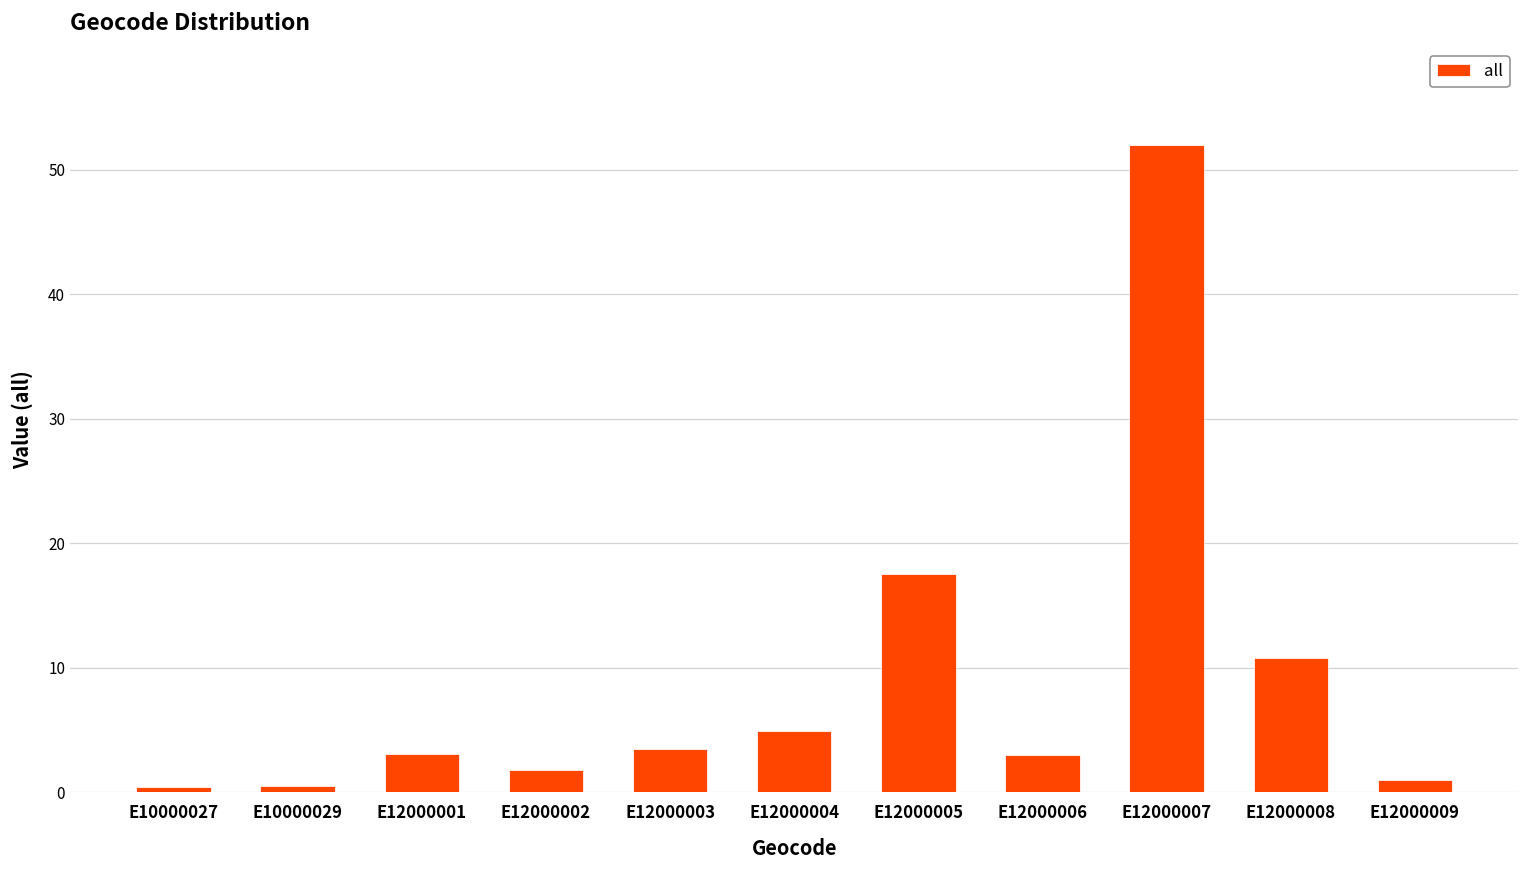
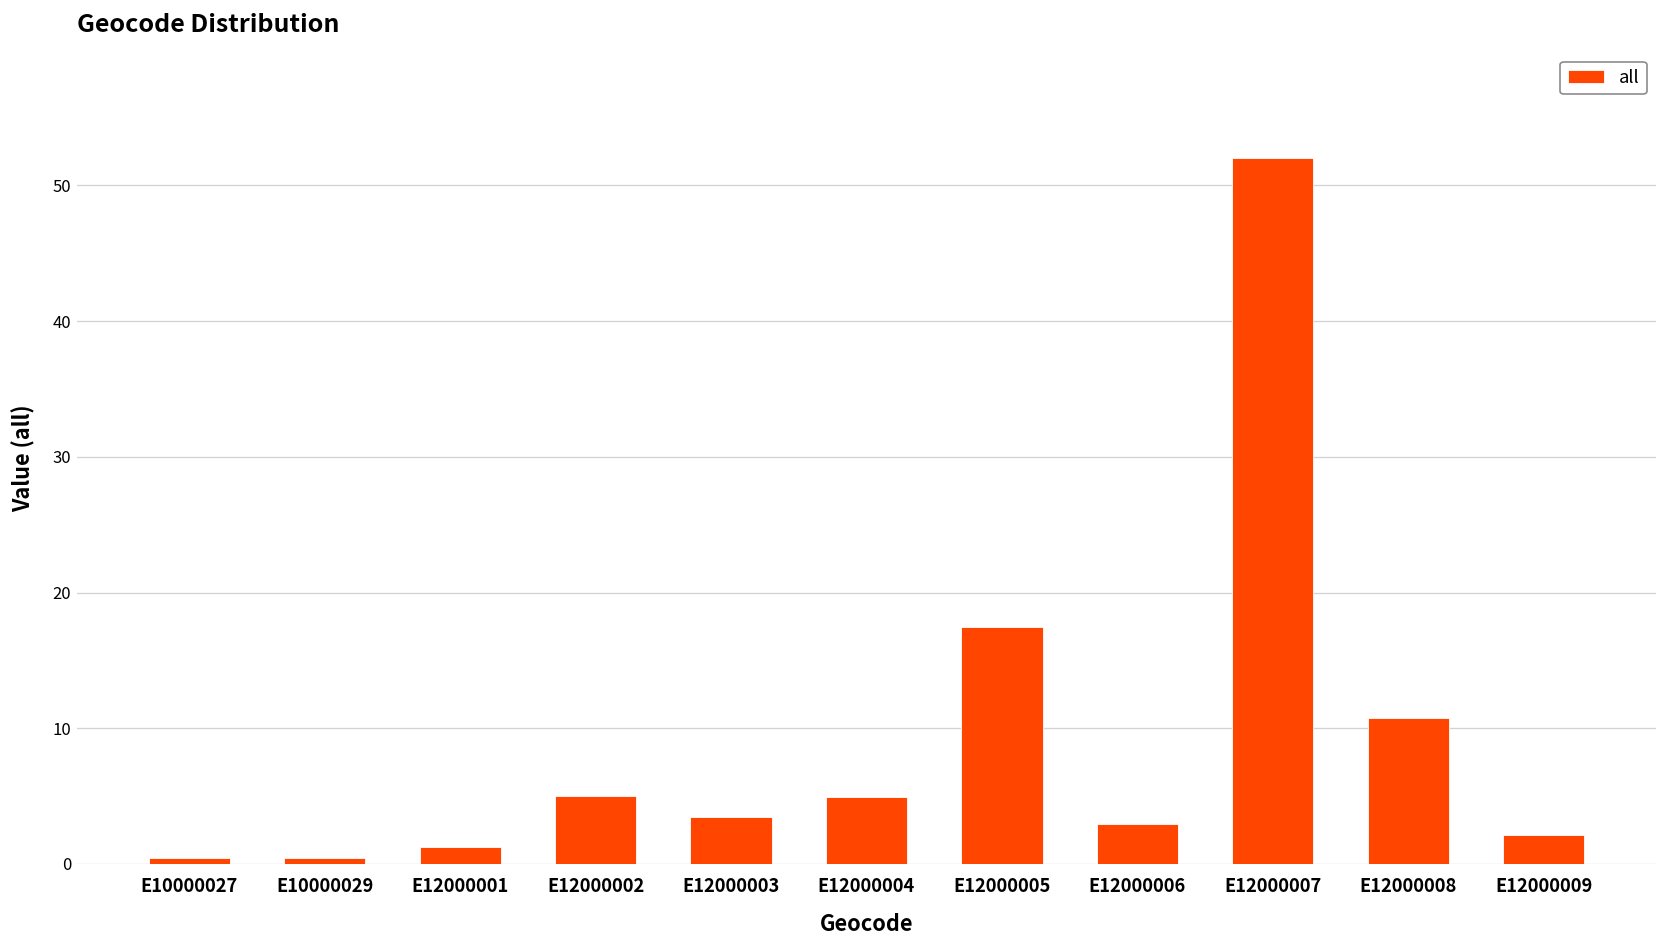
  {
    "E10000027": 0.4,
    "E10000029": 0.5,
-   "E12000001": 3.0,
-   "E12000002": 1.8,
+   "E12000001": 1.3,
+   "E12000002": 5.0,
    "E12000003": 3.4,
    "E12000004": 4.9,
    "E12000005": 17.5,
    "E12000006": 3.0,
    "E12000007": 52.0,
    "E12000008": 10.8,
-   "E12000009": 1.0
+   "E12000009": 2.2
  }
